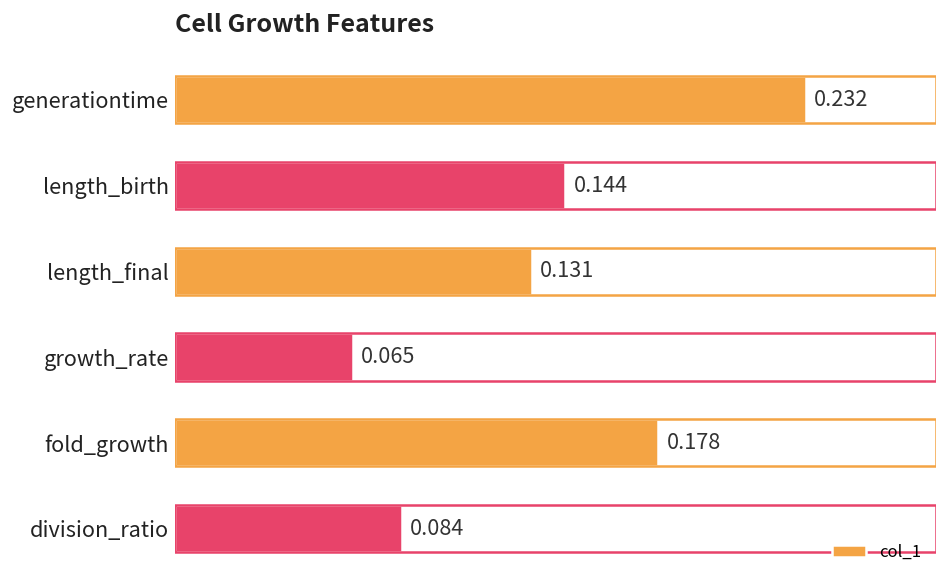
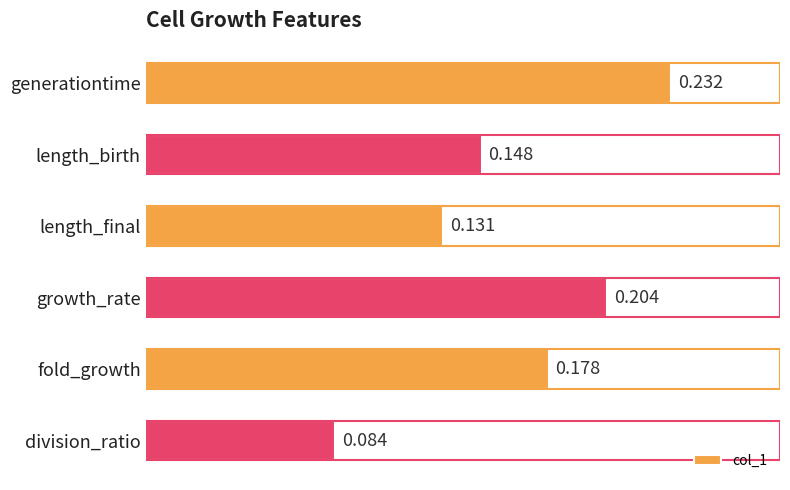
  {
    "generationtime": 0.232,
-   "length_birth": 0.144,
+   "length_birth": 0.148,
    "length_final": 0.131,
-   "growth_rate": 0.065,
+   "growth_rate": 0.204,
    "fold_growth": 0.178,
    "division_ratio": 0.084
  }
